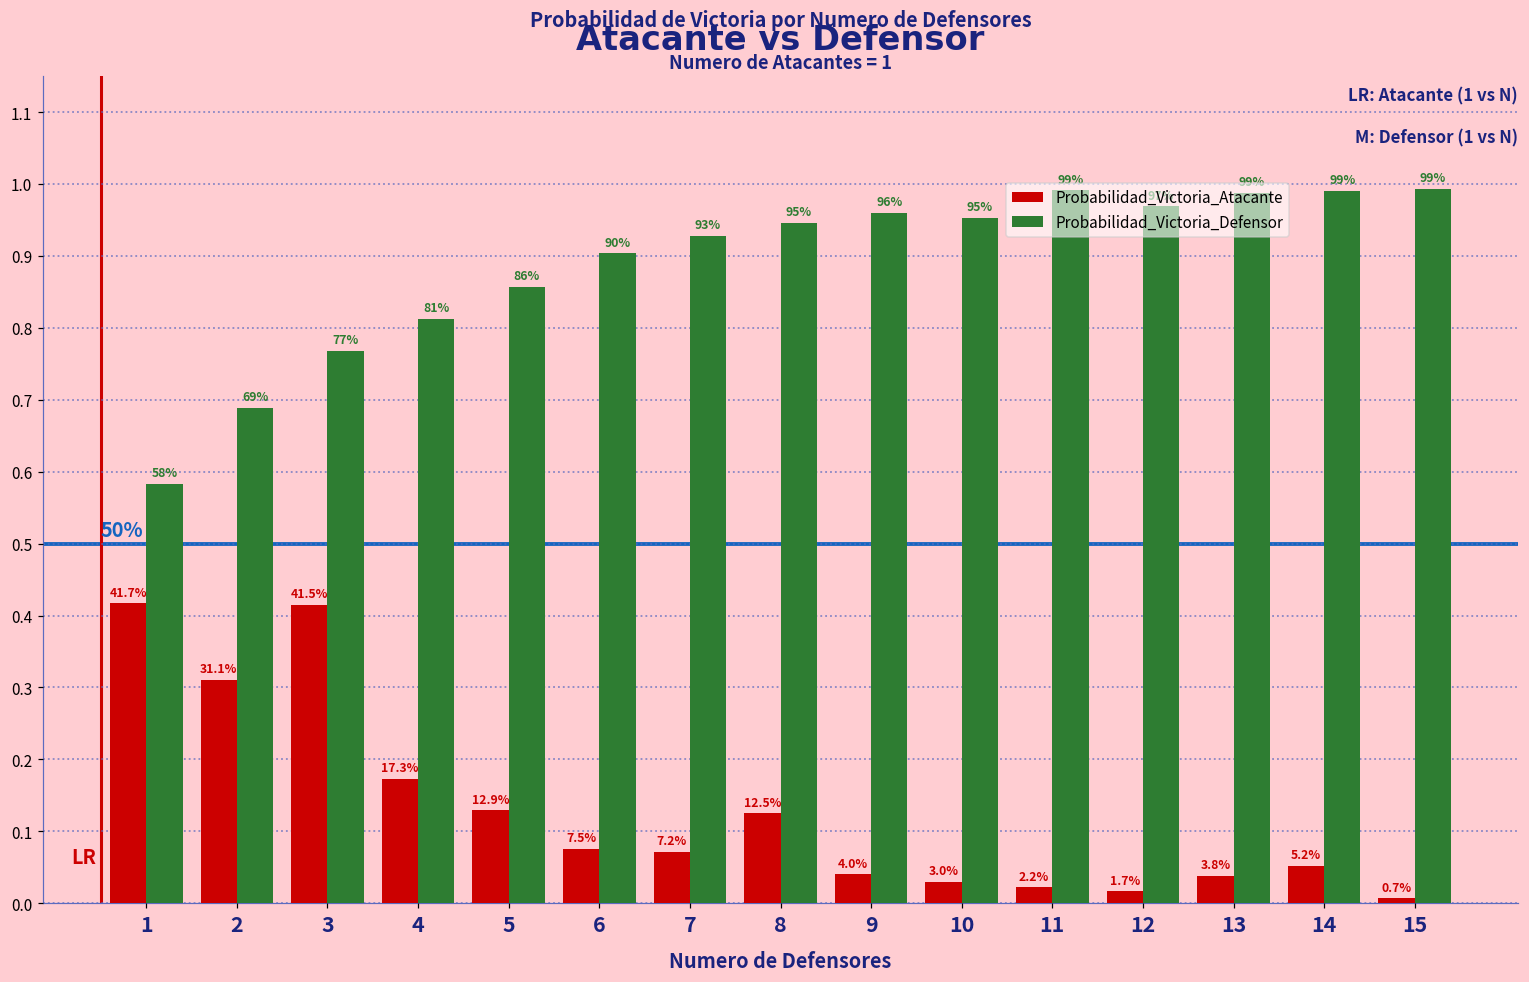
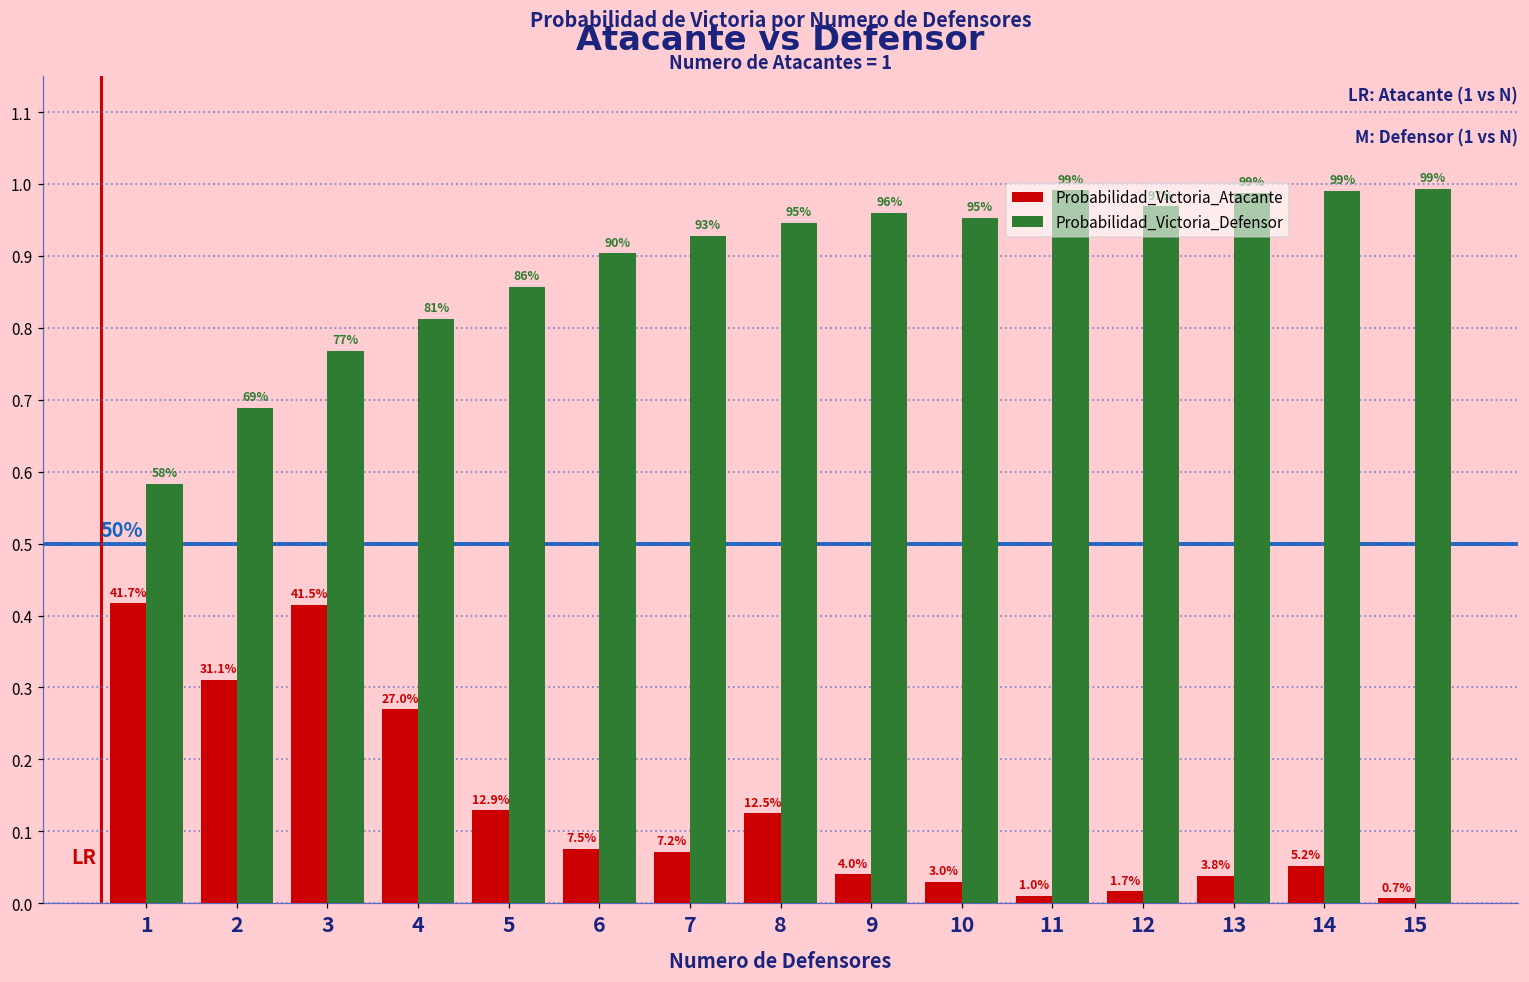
  {
    "Probabilidad_Victoria_Atacante": {
      "1": "41.7%",
      "2": "31.1%",
      "3": "41.5%",
-     "4": "17.3%",
+     "4": "27.0%",
      "5": "12.9%",
      "6": "7.5%",
      "7": "7.2%",
      "8": "12.5%",
      "9": "4.0%",
      "10": "3.0%",
-     "11": "2.2%",
+     "11": "1.0%",
      "12": "1.7%",
      "13": "3.8%",
      "14": "5.2%",
      "15": "0.7%"
    },
    "Probabilidad_Victoria_Defensor": {
      "1": "58%",
      "2": "69%",
      "3": "77%",
      "4": "81%",
      "5": "86%",
      "6": "90%",
      "7": "93%",
      "8": "95%",
      "9": "96%",
      "10": "95%",
      "14": "99%",
      "15": "99%"
    }
  }
